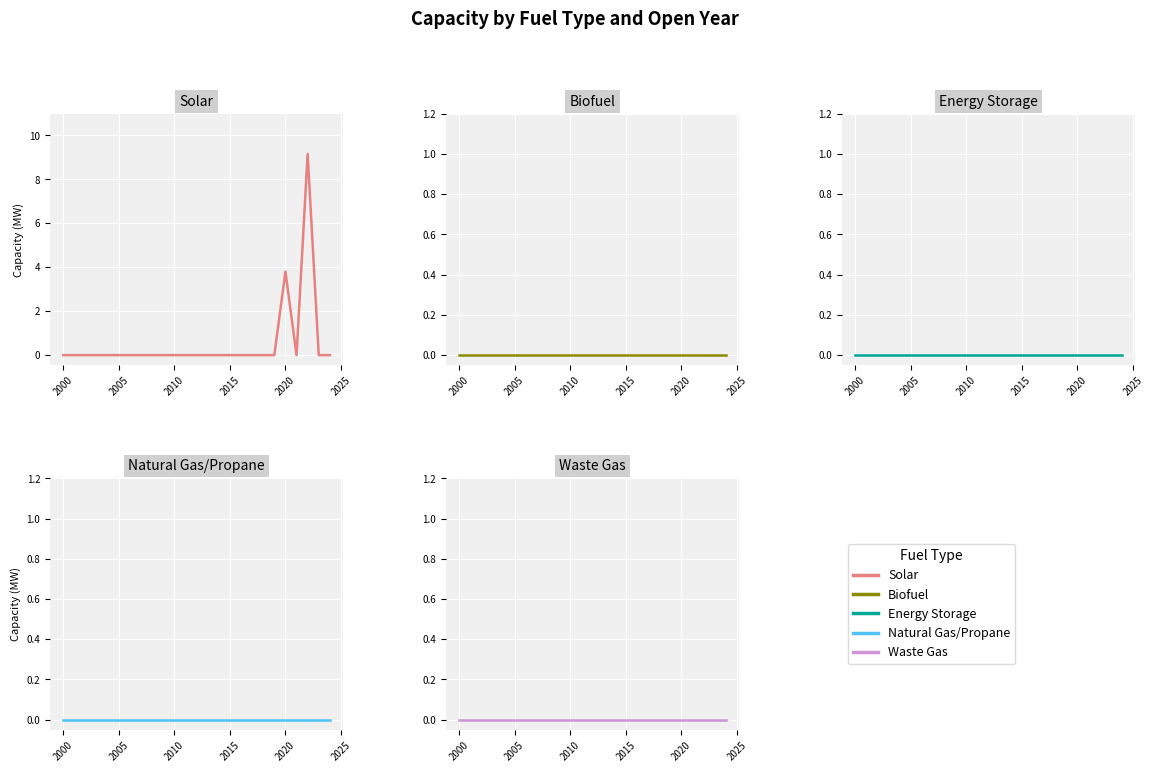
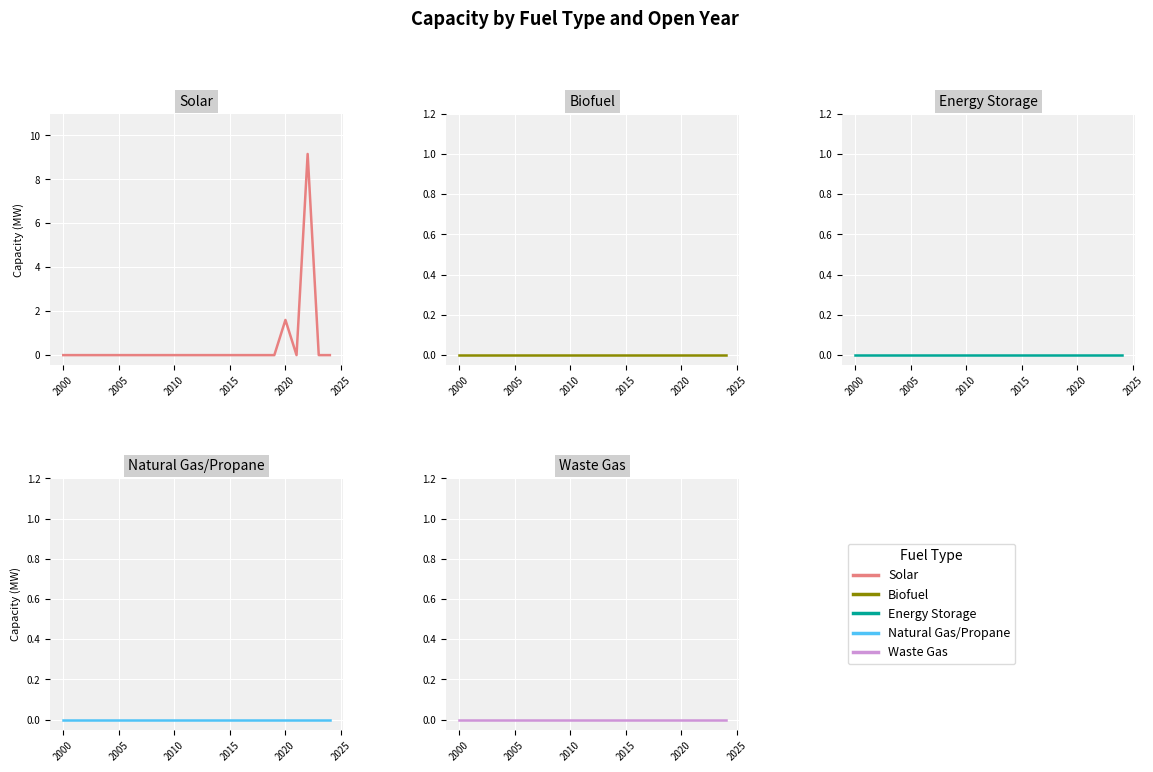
  {
    "Solar": {
      "2000": 0.0,
      "2005": 0.0,
      "2010": 0.0,
      "2015": 0.0,
-     "2020": 3.8
+     "2020": 1.6
    },
    "Biofuel": {
      "2000": 0.00,
      "2005": 0.00,
      "2010": 0.00,
      "2015": 0.00,
      "2020": 0.00
    },
    "Energy Storage": {
      "2000": 0.00,
      "2005": 0.00,
      "2010": 0.00,
      "2015": 0.00,
      "2020": 0.00
    },
    "Natural Gas/Propane": {
      "2000": 0.00,
      "2005": 0.00,
      "2010": 0.00,
      "2015": 0.00,
      "2020": 0.00
    },
    "Waste Gas": {
      "2000": 0.00,
      "2005": 0.00,
      "2010": 0.00,
      "2015": 0.00,
      "2020": 0.00
    }
  }
